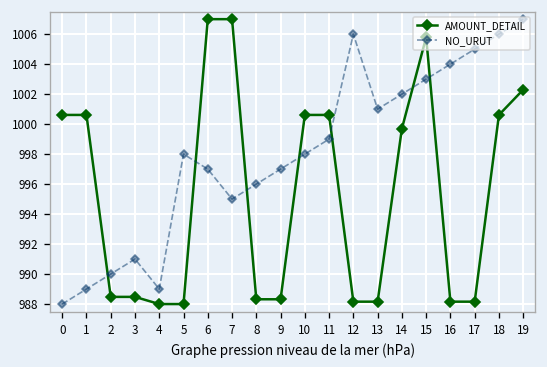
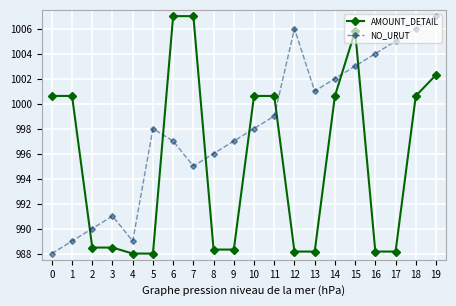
  {
    "AMOUNT_DETAIL": {
      "0": 1000.6,
      "1": 1000.6,
      "2": 988.5,
      "3": 988.5,
      "4": 988.0,
      "5": 988.0,
      "6": 1007.0,
      "7": 1007.0,
      "8": 988.3,
      "9": 988.3,
      "10": 1000.6,
      "11": 1000.6,
      "12": 988.2,
      "13": 988.2,
-     "14": 999.7,
+     "14": 1000.6,
      "16": 988.2,
      "17": 988.2,
      "18": 1000.6,
      "19": 1002.3
    },
    "NO_URUT": {
      "0": 988.0,
      "1": 989.0,
      "2": 990.0,
      "3": 991.0,
      "4": 989.0,
      "5": 998.0,
      "6": 997.0,
      "7": 995.0,
      "8": 996.0,
      "9": 997.0,
      "10": 998.0,
      "11": 999.0,
      "12": 1006.0,
      "13": 1001.0,
      "14": 1002.0,
      "15": 1003.0,
      "16": 1004.0
    }
  }
